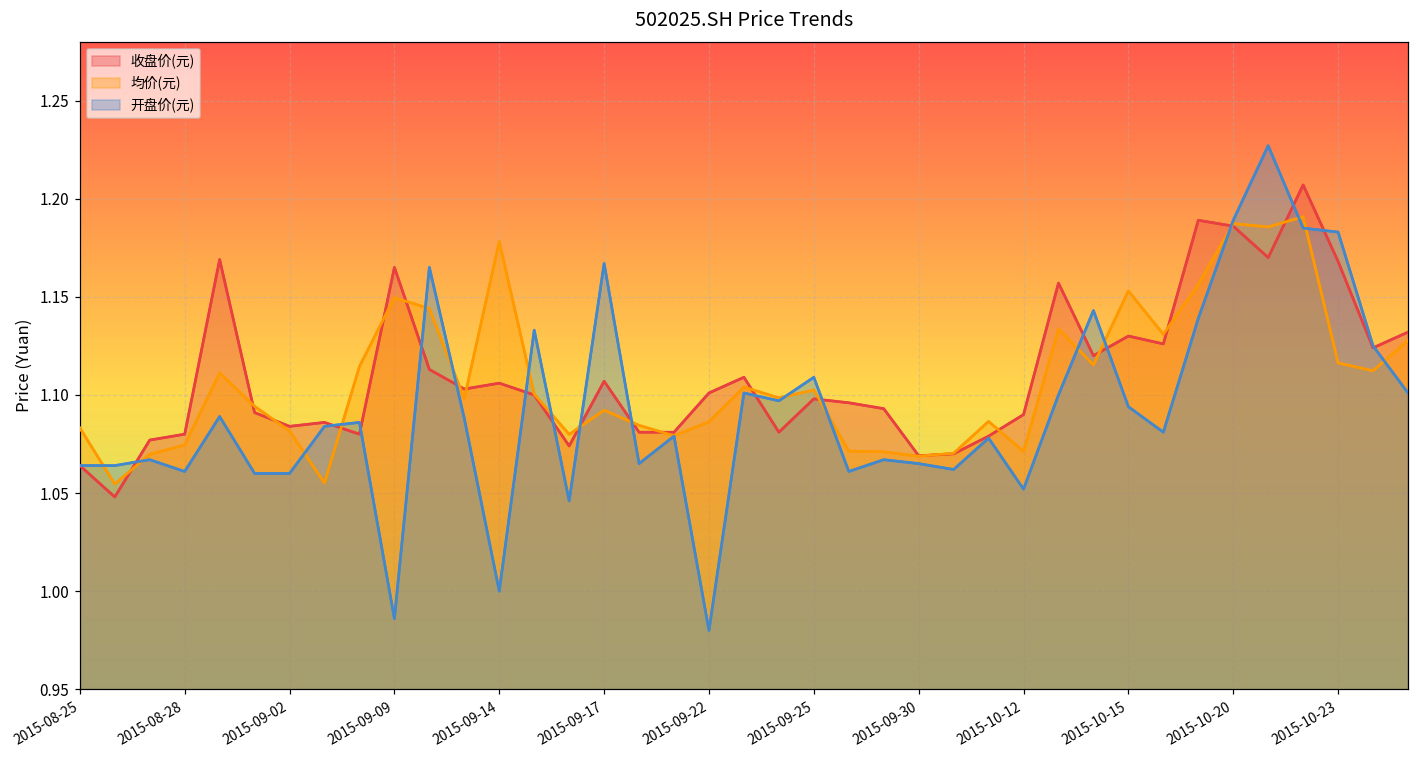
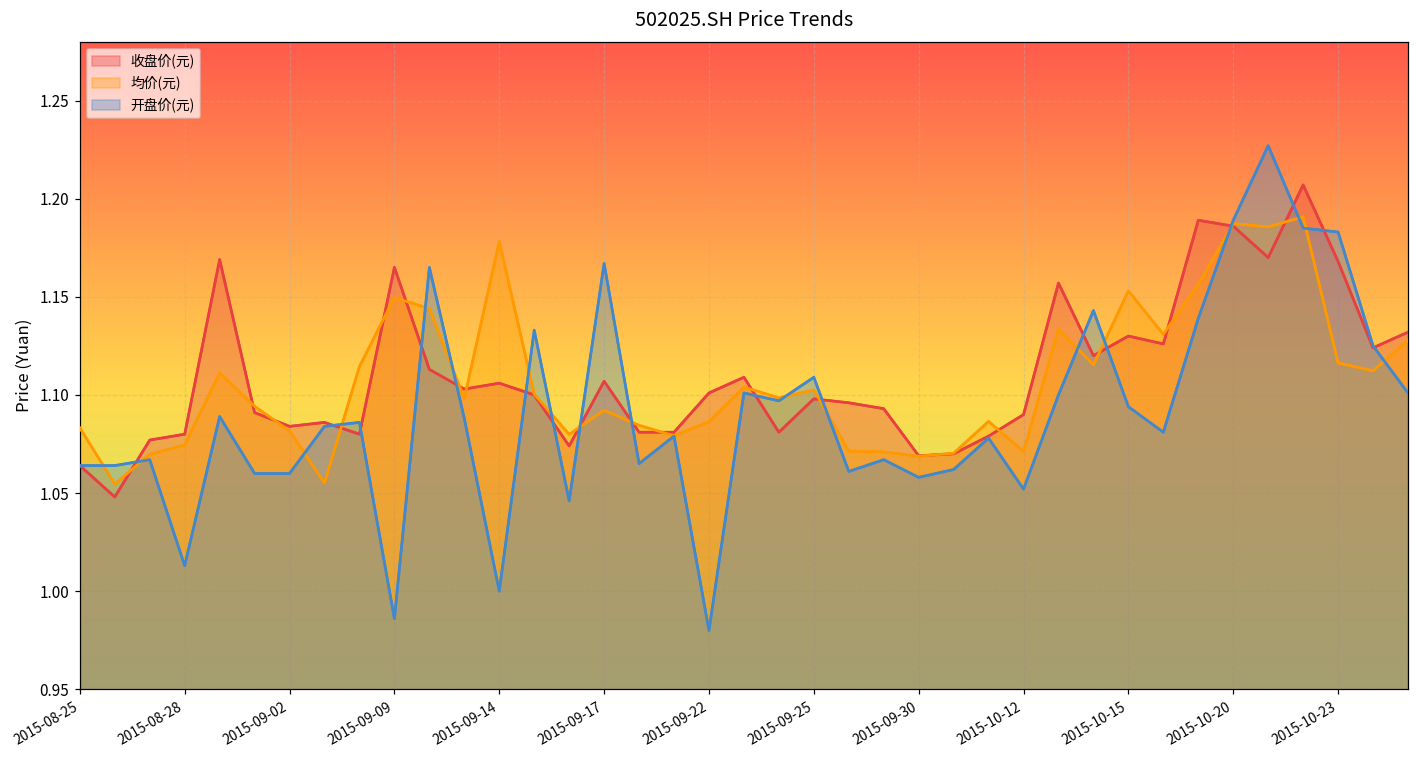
  {
    "开盘价(元)": {
-     "2015-08-28": 1.061,
+     "2015-08-28": 1.013,
      "2015-09-02": 1.060,
      "2015-09-09": 0.986,
      "2015-09-14": 1.000,
      "2015-09-17": 1.167,
      "2015-09-22": 0.980,
      "2015-09-25": 1.109,
-     "2015-09-30": 1.065,
+     "2015-09-30": 1.058,
      "2015-10-12": 1.052,
      "2015-10-15": 1.094,
      "2015-10-20": 1.189,
      "2015-10-23": 1.183
    }
  }
